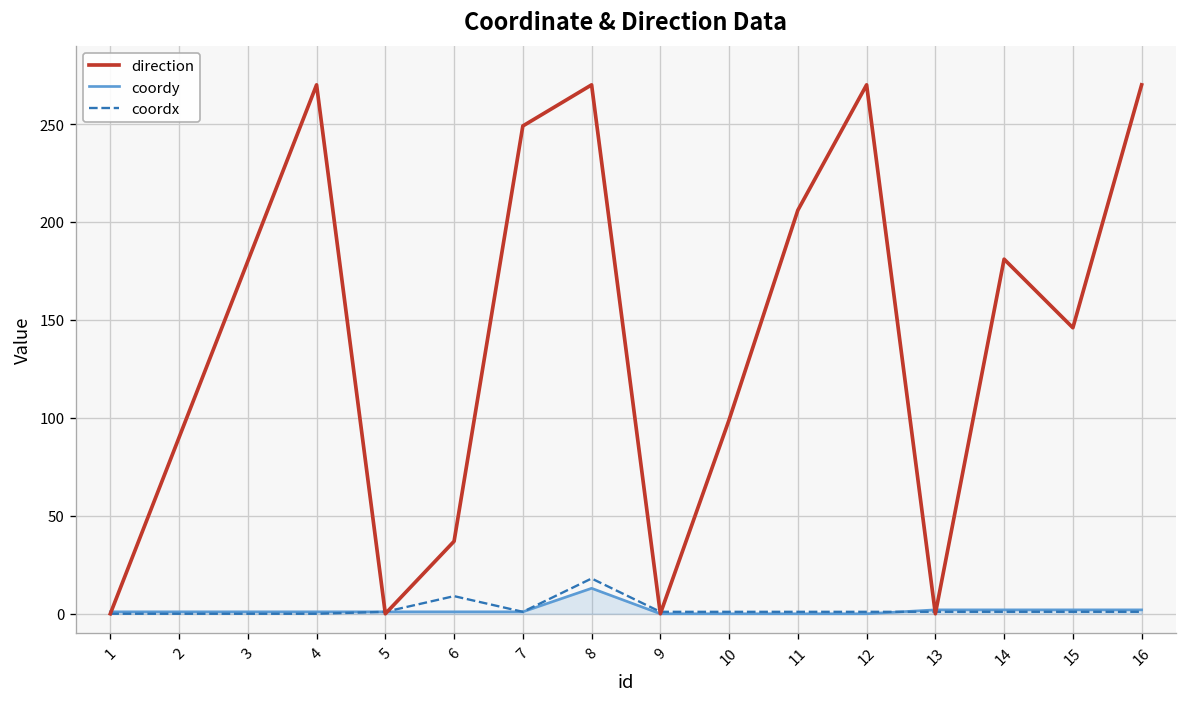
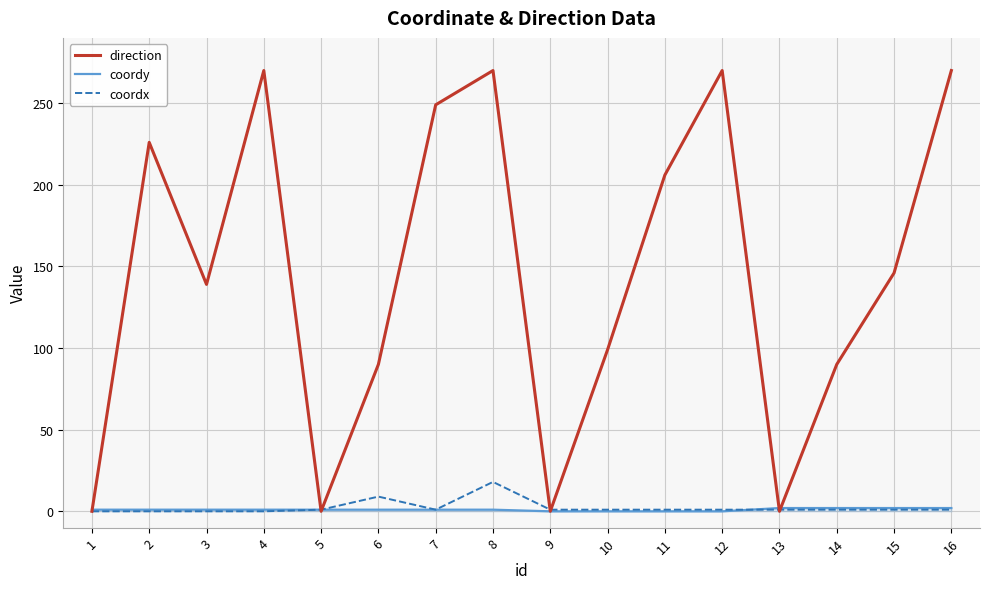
  {
    "direction": {
-     "2": 90,
-     "3": 180,
+     "2": 226,
+     "3": 139,
      "4": 270,
-     "6": 37,
+     "6": 90,
      "7": 249,
      "8": 270,
      "10": 99,
      "11": 206,
      "12": 270,
-     "14": 181,
+     "14": 90,
      "15": 146,
      "16": 270
    },
    "coordy": {
      "6": 1,
-     "8": 13
+     "8": 1
    },
    "coordx": {
      "6": 9,
      "8": 18
    }
  }
